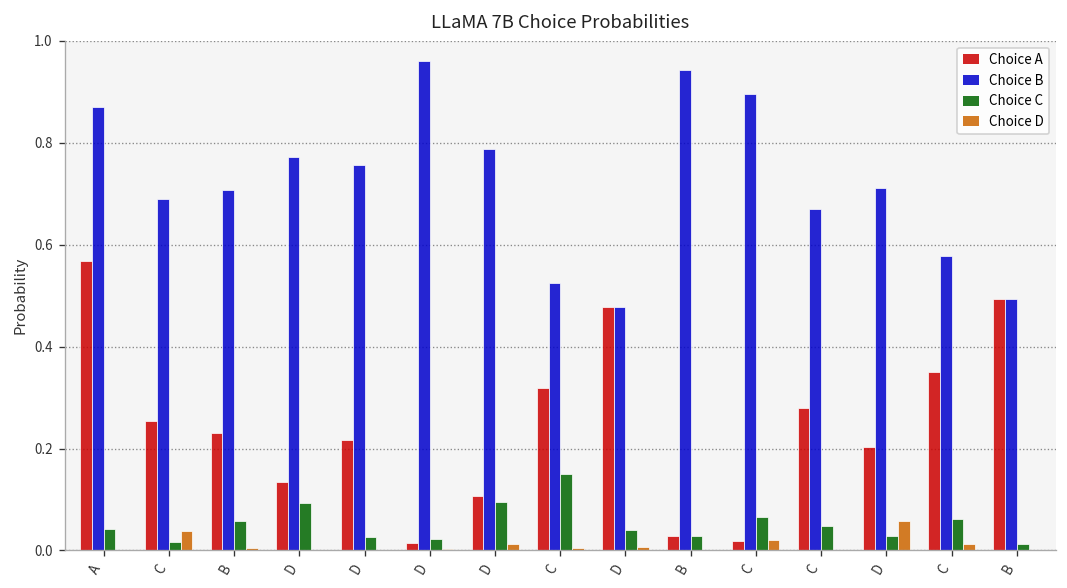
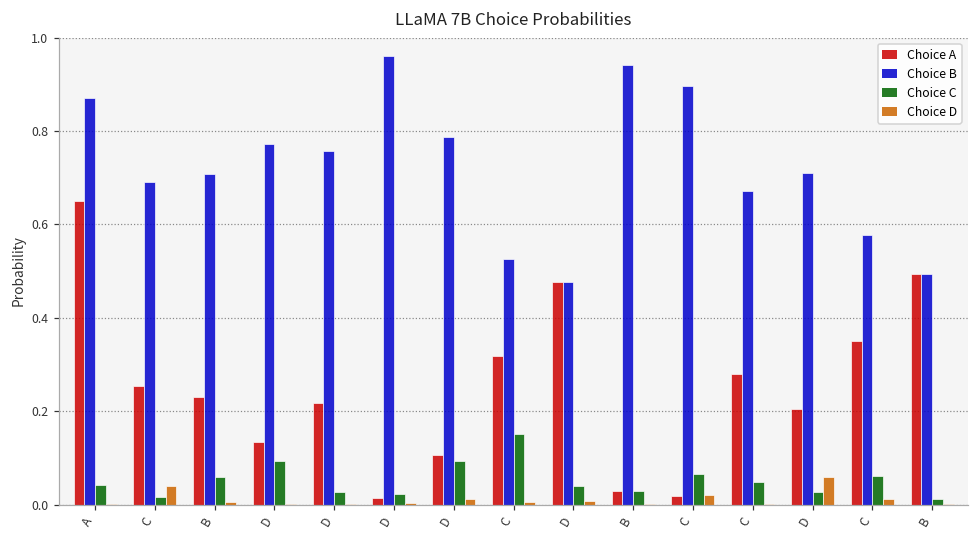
  {
    "Choice A": {
-     "A": 0.57
+     "A": 0.65
    },
    "Choice B": {
      "A": 0.87
    },
    "Choice C": {
      "A": 0.04
    }
  }
